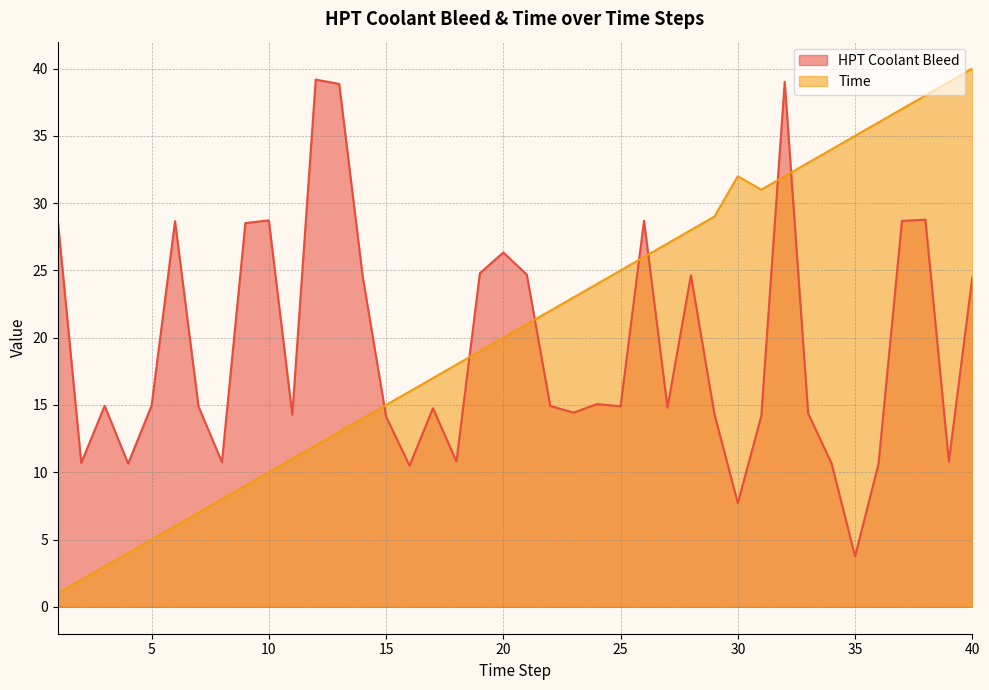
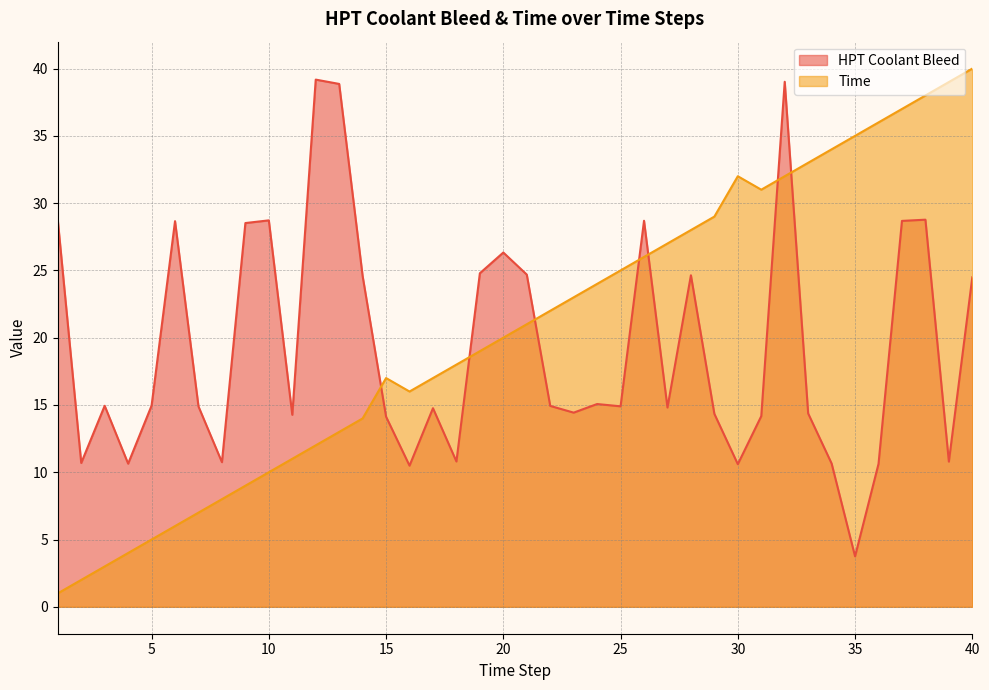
  {
    "HPT Coolant Bleed": {
      "5": 15.0,
      "10": 28.7,
      "15": 14.1,
      "20": 26.3,
      "25": 14.9,
-     "30": 7.7,
+     "30": 10.6,
      "35": 3.8,
      "40": 24.5
    },
    "Time": {
      "5": 5,
      "10": 10,
-     "15": 15,
+     "15": 17,
      "20": 20,
      "25": 25,
      "30": 32,
      "35": 35,
      "40": 40
    }
  }
